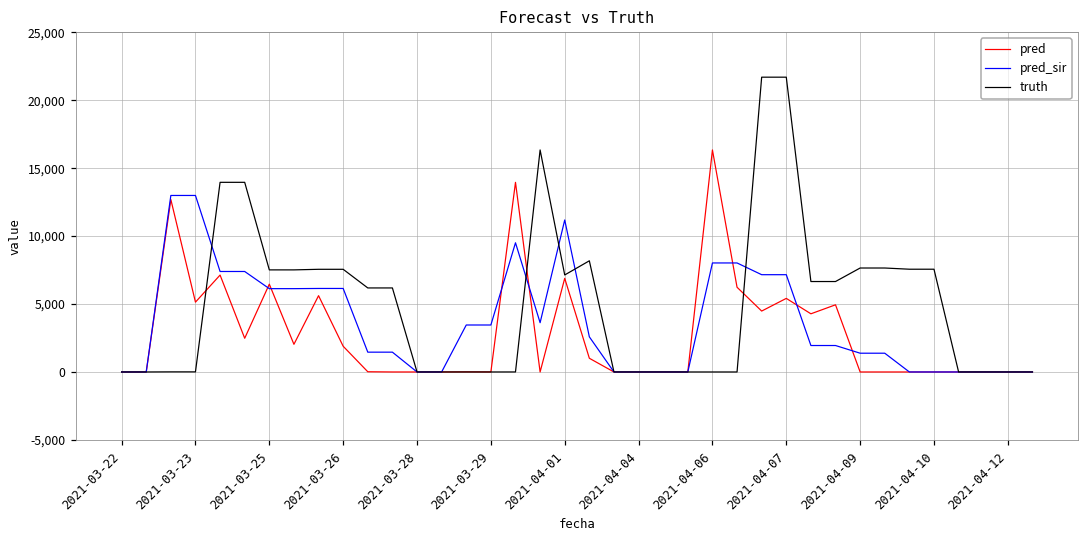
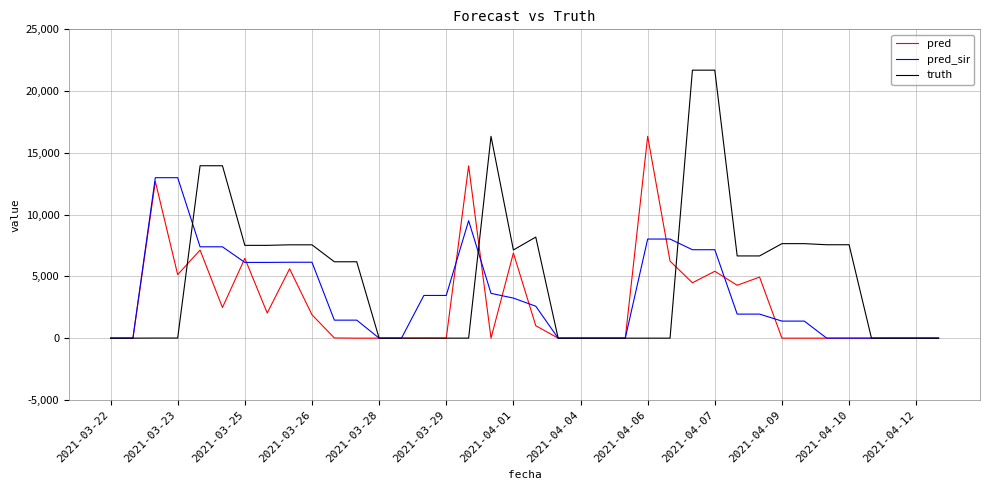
  {
    "pred": {
      "2021-04-01": "6,900"
    },
    "pred_sir": {
-     "2021-04-01": "11,200"
+     "2021-04-01": "3,200"
    },
    "truth": {
      "2021-04-01": "7,100"
    }
  }
